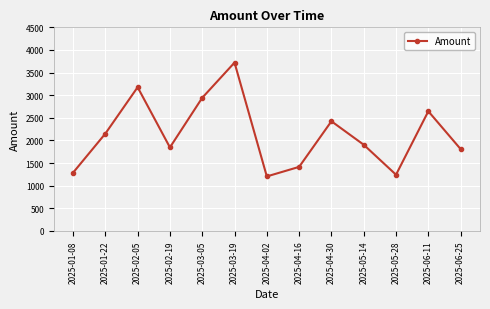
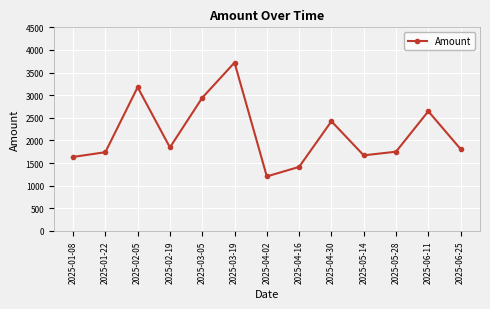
  {
-   "2025-01-08": 1300,
-   "2025-01-22": 2200,
+   "2025-01-08": 1600,
+   "2025-01-22": 1700,
    "2025-02-05": 3200,
    "2025-02-19": 1800,
    "2025-03-05": 2900,
    "2025-03-19": 3700,
    "2025-04-02": 1200,
    "2025-04-16": 1400,
    "2025-04-30": 2400,
-   "2025-05-14": 1900,
-   "2025-05-28": 1200,
+   "2025-05-14": 1700,
+   "2025-05-28": 1800,
    "2025-06-11": 2600,
    "2025-06-25": 1800
  }
